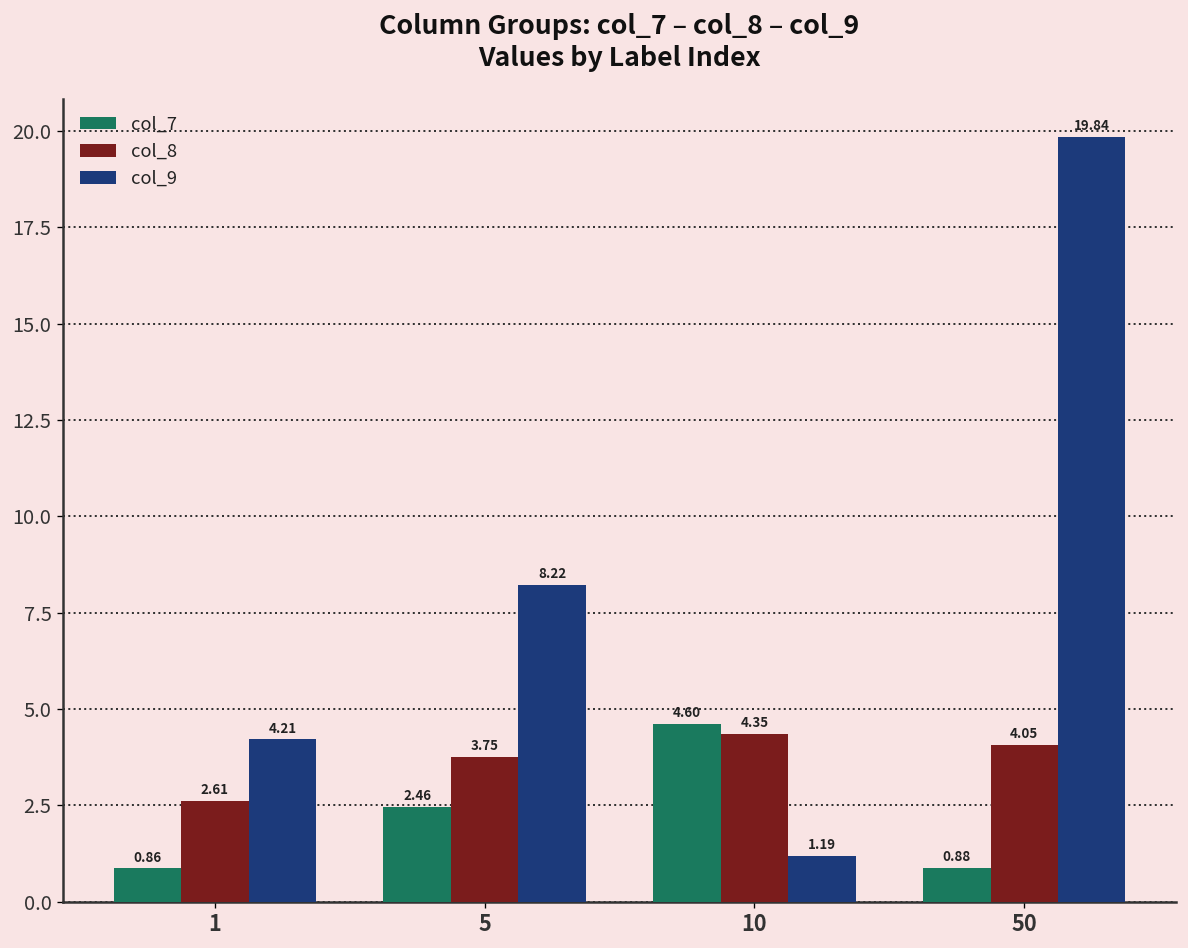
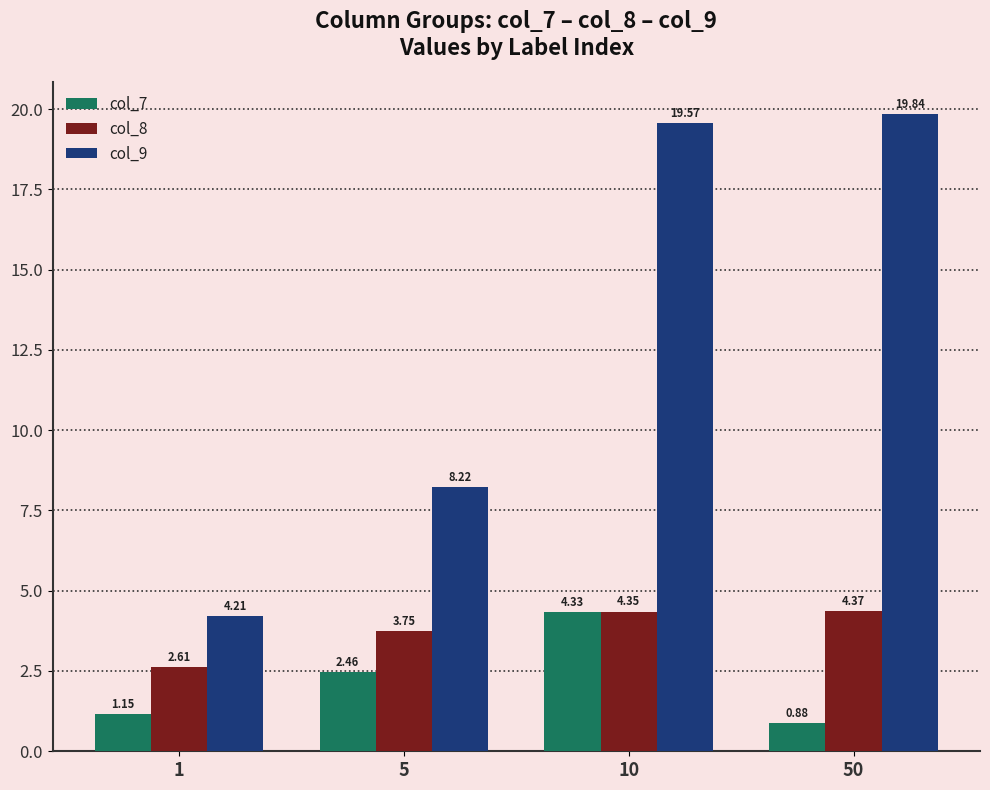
  {
    "col_7": {
-     "1": 0.86,
+     "1": 1.15,
      "5": 2.46,
-     "10": 4.60,
+     "10": 4.33,
      "50": 0.88
    },
    "col_8": {
      "1": 2.61,
      "5": 3.75,
      "10": 4.35,
-     "50": 4.05
+     "50": 4.37
    },
    "col_9": {
      "1": 4.21,
      "5": 8.22,
-     "10": 1.19,
+     "10": 19.57,
      "50": 19.84
    }
  }
